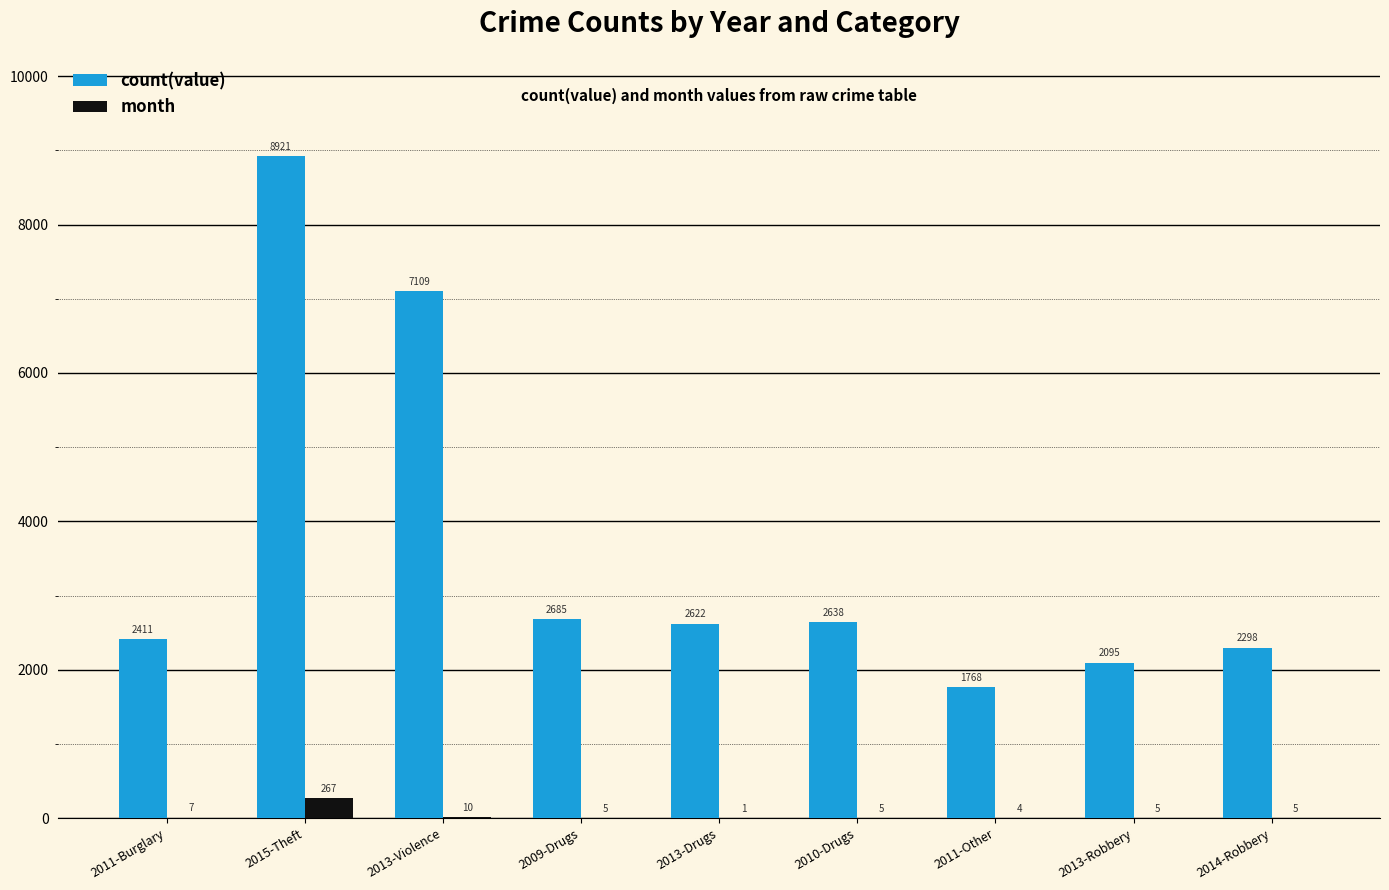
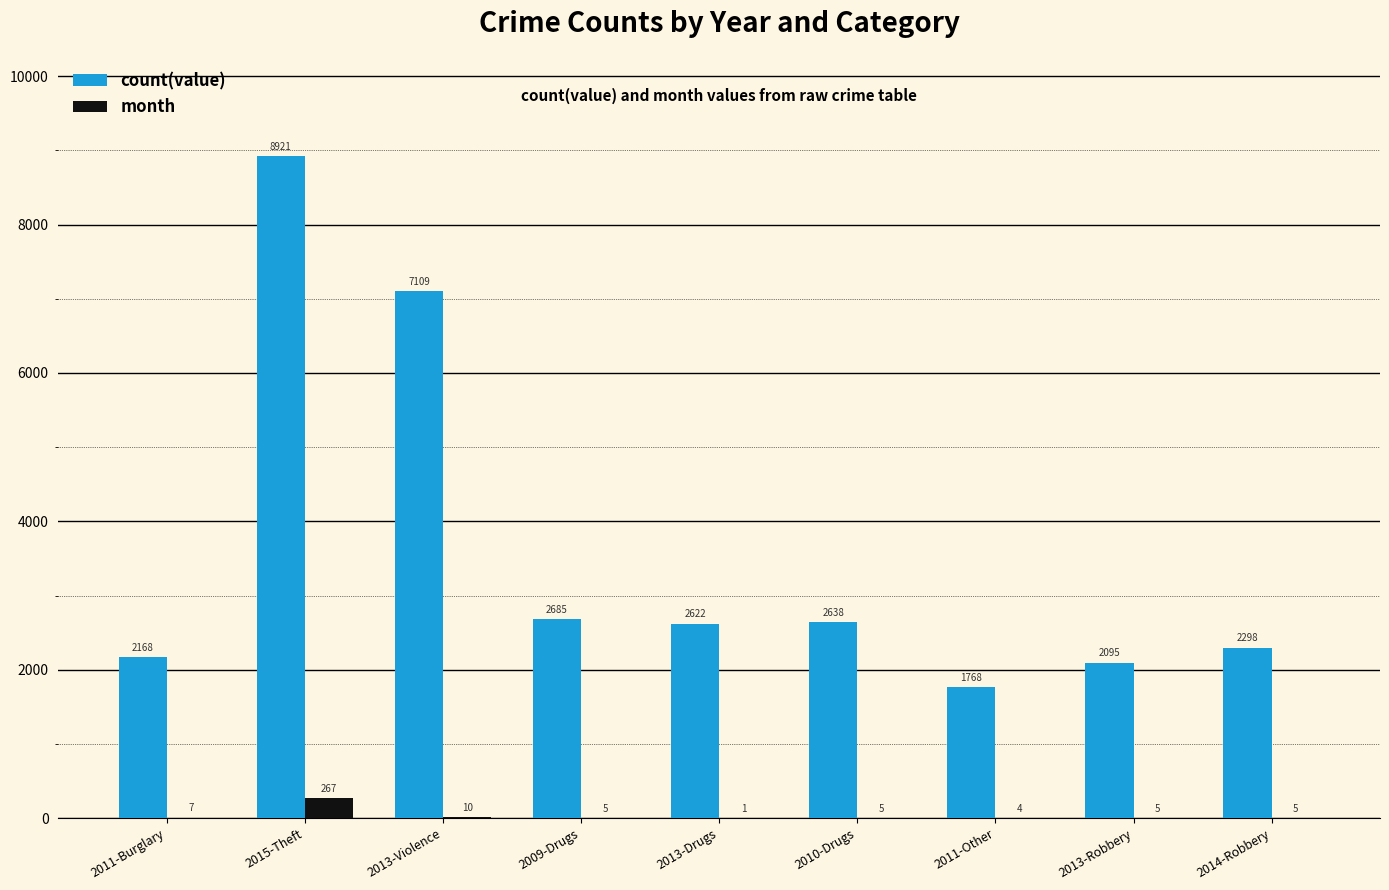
  {
    "count(value)": {
-     "2011-Burglary": 2411,
+     "2011-Burglary": 2168,
      "2015-Theft": 8921,
      "2013-Violence": 7109,
      "2009-Drugs": 2685,
      "2013-Drugs": 2622,
      "2010-Drugs": 2638,
      "2011-Other": 1768,
      "2013-Robbery": 2095,
      "2014-Robbery": 2298
    },
    "month": {
      "2011-Burglary": 7,
      "2015-Theft": 267,
      "2013-Violence": 10,
      "2009-Drugs": 5,
      "2013-Drugs": 1,
      "2010-Drugs": 5,
      "2011-Other": 4,
      "2013-Robbery": 5,
      "2014-Robbery": 5
    }
  }
